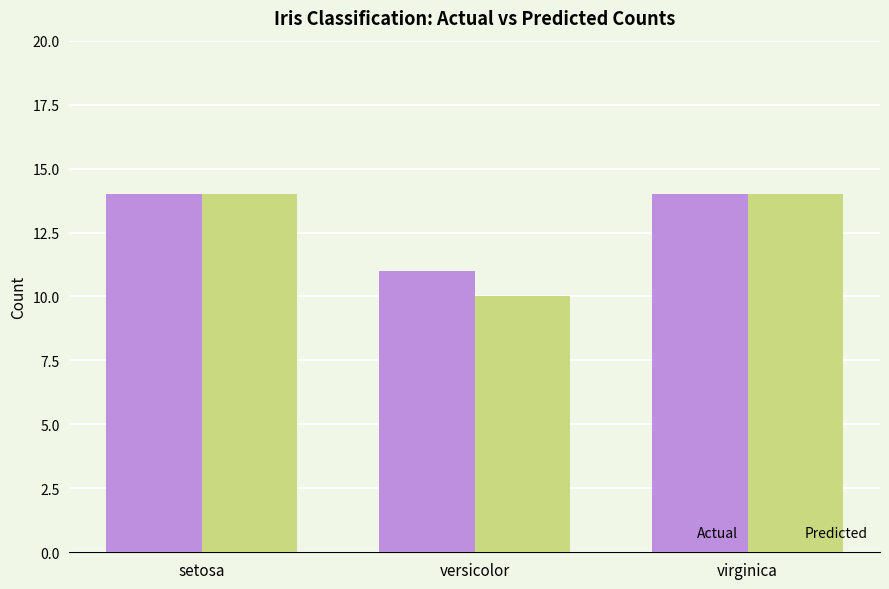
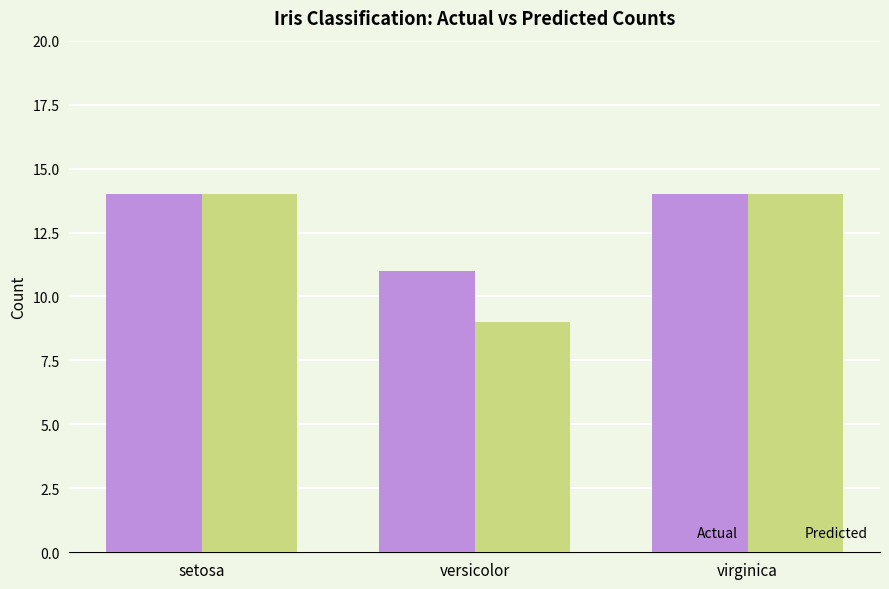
  {
    "Actual": {
      "setosa": 14,
      "versicolor": 11,
      "virginica": 14
    },
    "Predicted": {
      "setosa": 14,
-     "versicolor": 10,
+     "versicolor": 9,
      "virginica": 14
    }
  }
